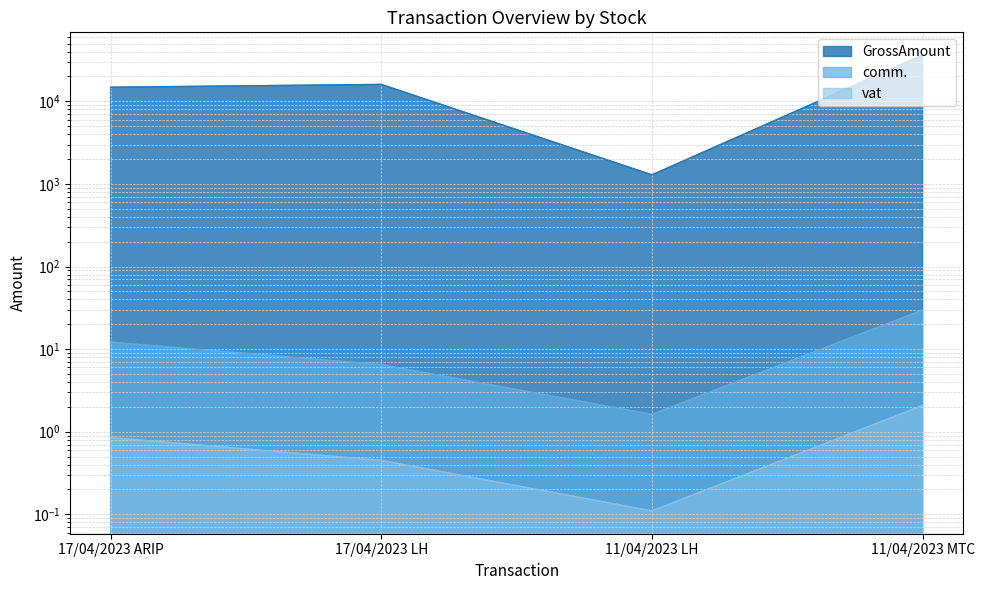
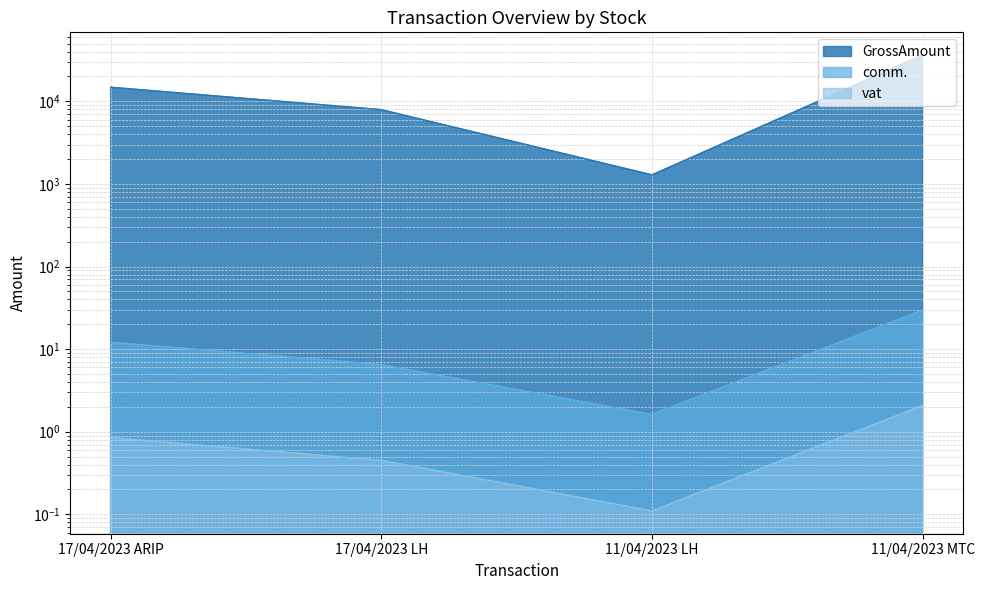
  {
    "GrossAmount": {
      "17/04/2023 ARIP": 15000,
-     "17/04/2023 LH": 16000,
+     "17/04/2023 LH": 8000,
      "11/04/2023 LH": 1300
    }
  }
